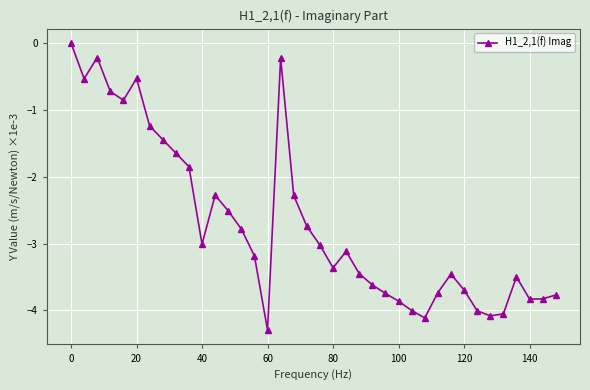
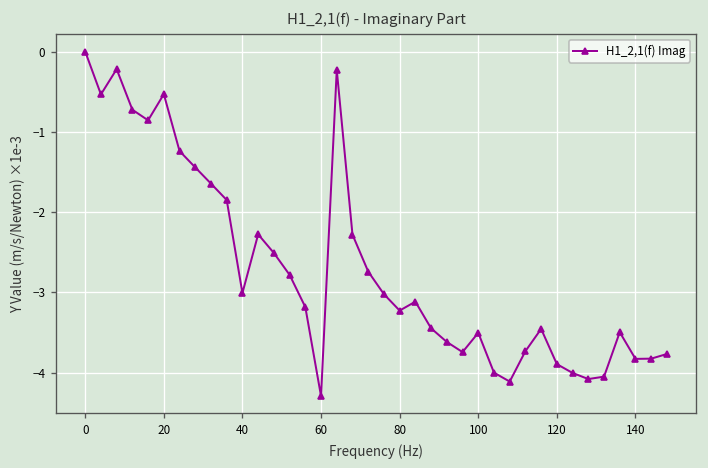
  {
    "0": 0.0,
    "20": -0.5,
    "40": -3.0,
    "60": -4.3,
-   "80": -3.4,
-   "100": -3.9,
-   "120": -3.7,
+   "80": -3.2,
+   "100": -3.5,
+   "120": -3.9,
    "140": -3.8
  }
